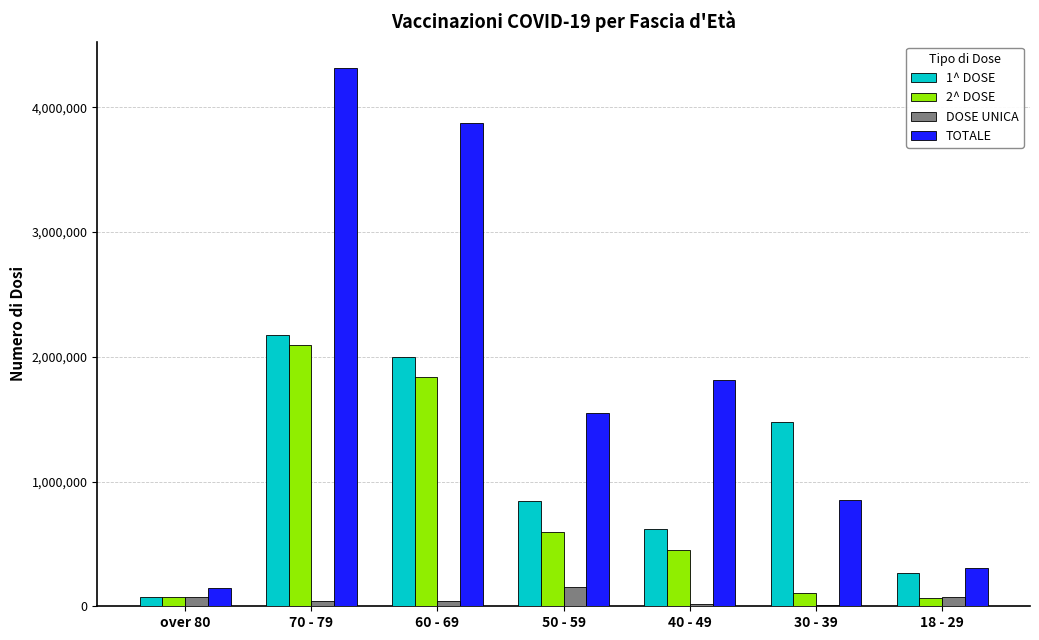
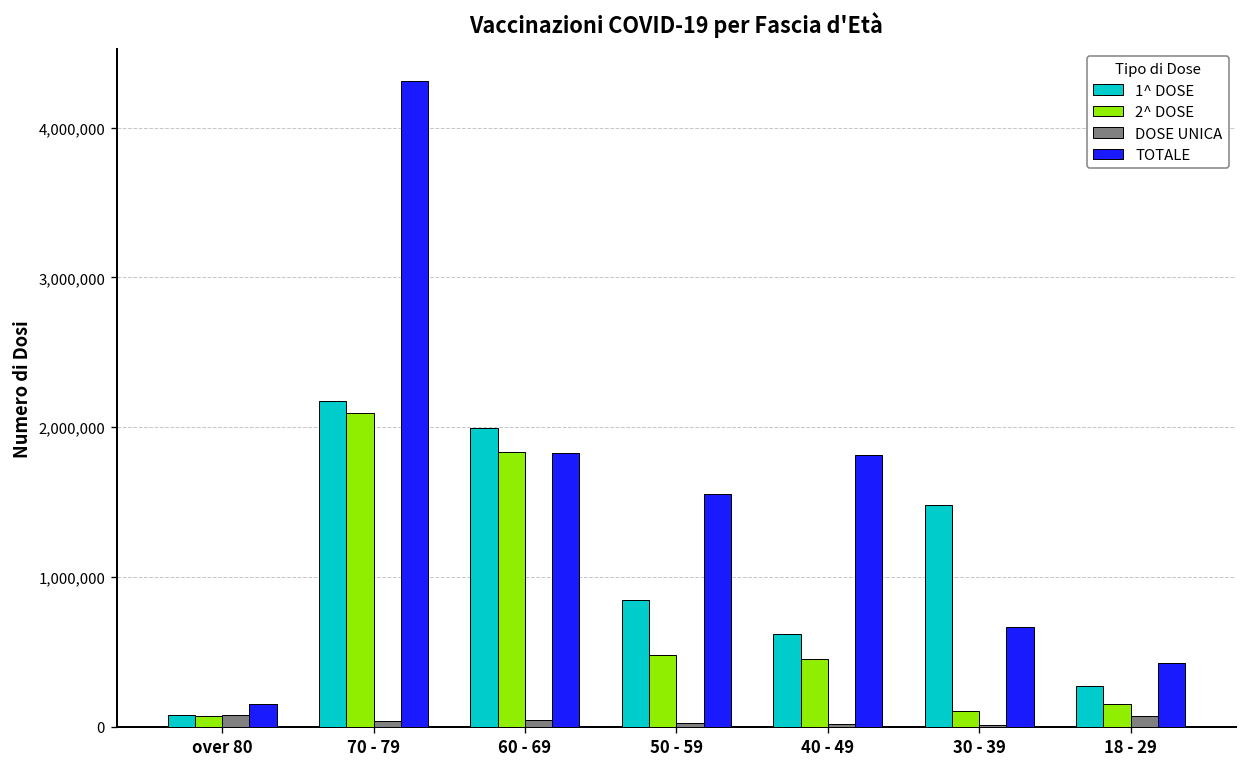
  {
    "1^ DOSE": {
      "over 80": "80,000",
      "70 - 79": "2,180,000",
      "60 - 69": "1,990,000",
      "50 - 59": "850,000",
      "40 - 49": "620,000",
      "30 - 39": "1,480,000",
      "18 - 29": "270,000"
    },
    "2^ DOSE": {
      "over 80": "70,000",
      "70 - 79": "2,100,000",
      "60 - 69": "1,830,000",
-     "50 - 59": "600,000",
+     "50 - 59": "480,000",
      "40 - 49": "450,000",
      "30 - 39": "110,000",
-     "18 - 29": "60,000"
+     "18 - 29": "150,000"
    },
    "DOSE UNICA": {
      "over 80": "80,000",
      "70 - 79": "40,000",
      "60 - 69": "40,000",
-     "50 - 59": "160,000",
+     "50 - 59": "20,000",
      "18 - 29": "70,000"
    },
    "TOTALE": {
      "over 80": "150,000",
      "70 - 79": "4,310,000",
-     "60 - 69": "3,870,000",
+     "60 - 69": "1,820,000",
      "50 - 59": "1,550,000",
      "40 - 49": "1,810,000",
-     "30 - 39": "850,000",
-     "18 - 29": "310,000"
+     "30 - 39": "660,000",
+     "18 - 29": "430,000"
    }
  }
